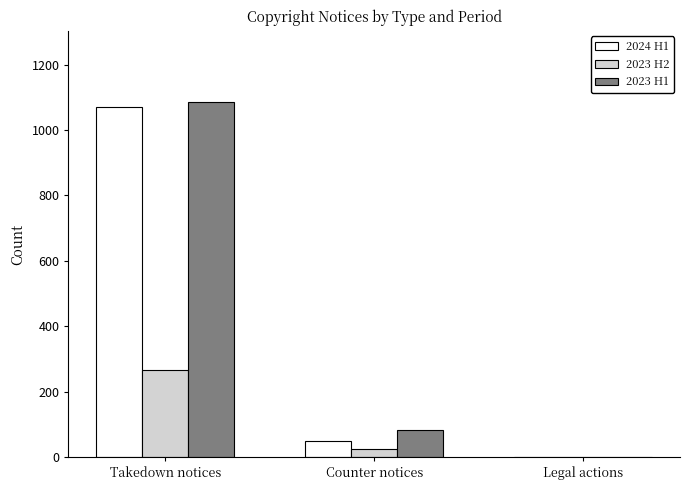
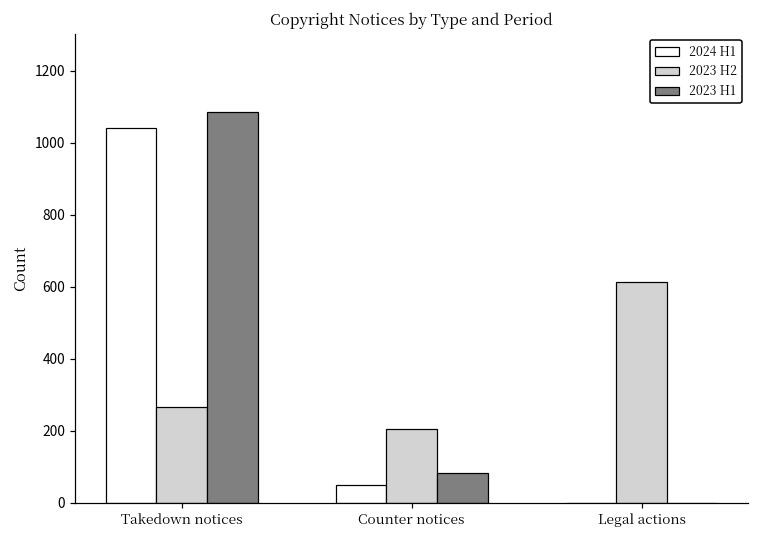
  {
    "2024 H1": {
-     "Takedown notices": 1070,
+     "Takedown notices": 1040,
      "Counter notices": 50,
      "Legal actions": 0
    },
    "2023 H2": {
      "Takedown notices": 270,
-     "Counter notices": 20,
-     "Legal actions": 0
+     "Counter notices": 210,
+     "Legal actions": 620
    },
    "2023 H1": {
      "Takedown notices": 1090,
      "Counter notices": 80,
      "Legal actions": 0
    }
  }
